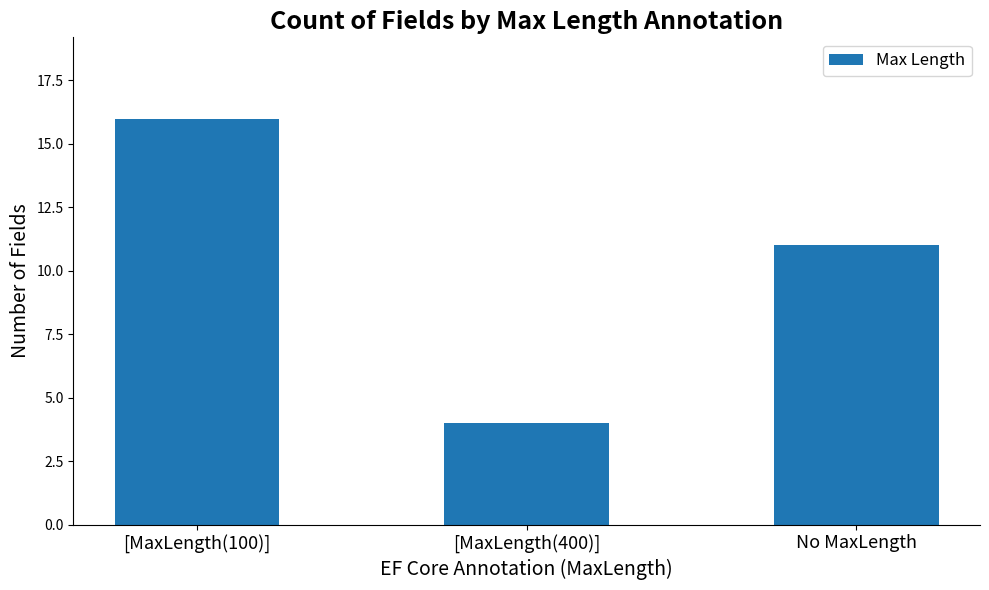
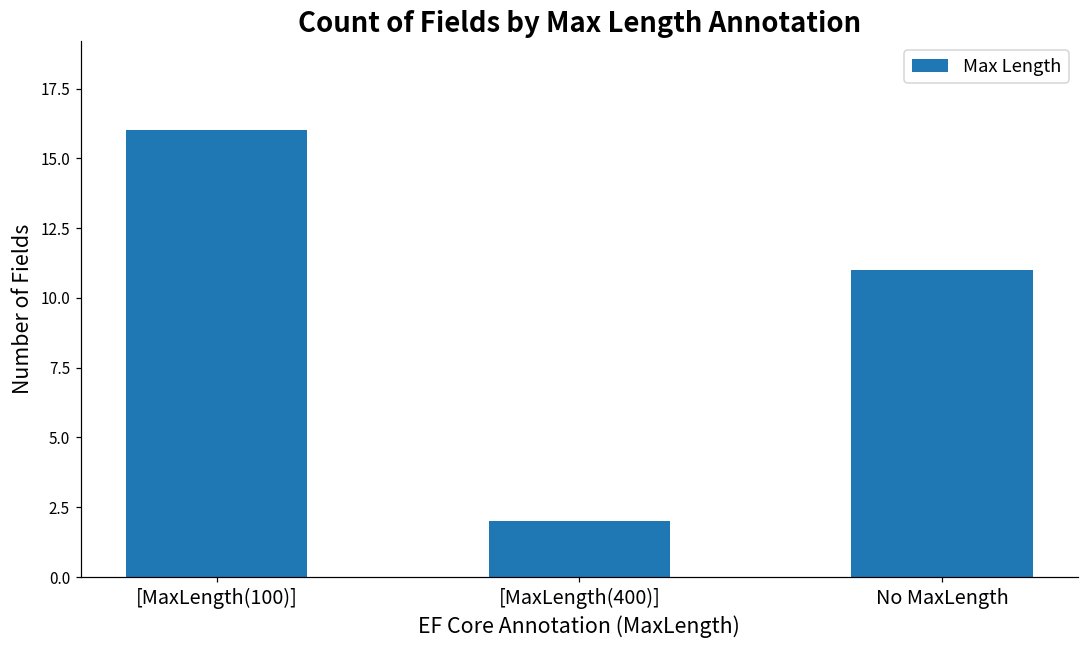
  {
    "[MaxLength(100)]": 16,
-   "[MaxLength(400)]": 4,
+   "[MaxLength(400)]": 2,
    "No MaxLength": 11
  }
